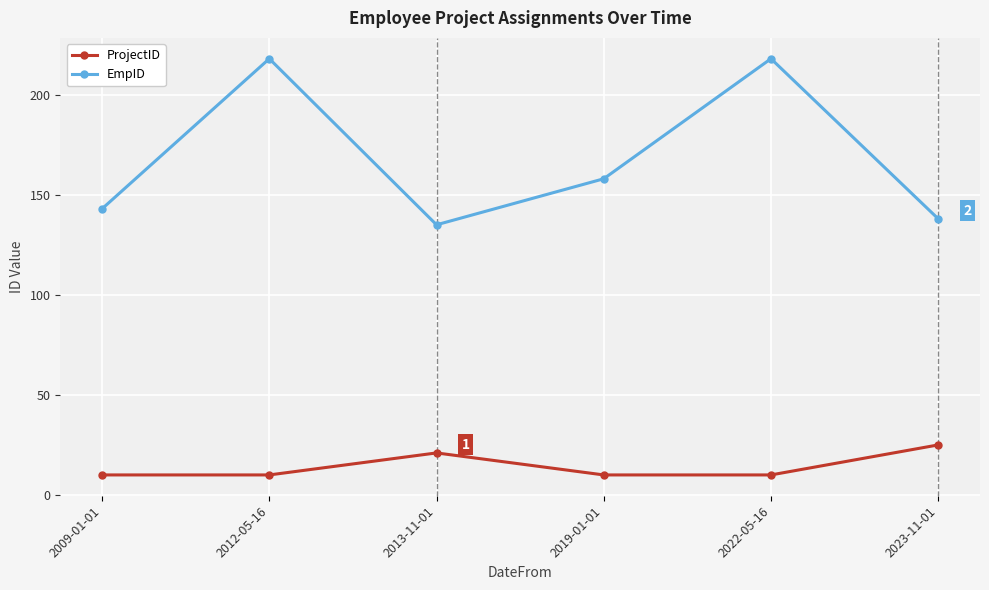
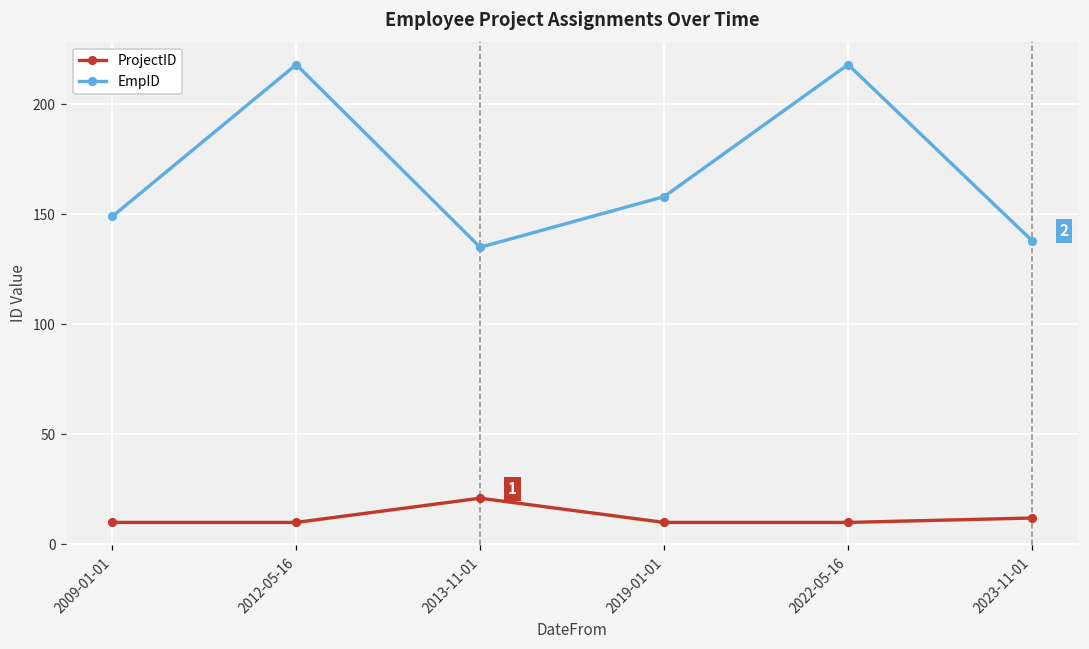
  {
    "ProjectID": {
      "2009-01-01": 10,
      "2012-05-16": 10,
      "2013-11-01": 21,
      "2019-01-01": 10,
      "2022-05-16": 10,
-     "2023-11-01": 25
+     "2023-11-01": 12
    },
    "EmpID": {
-     "2009-01-01": 143,
+     "2009-01-01": 149,
      "2012-05-16": 218,
      "2013-11-01": 135,
      "2019-01-01": 158,
      "2022-05-16": 218,
      "2023-11-01": 138
    }
  }
